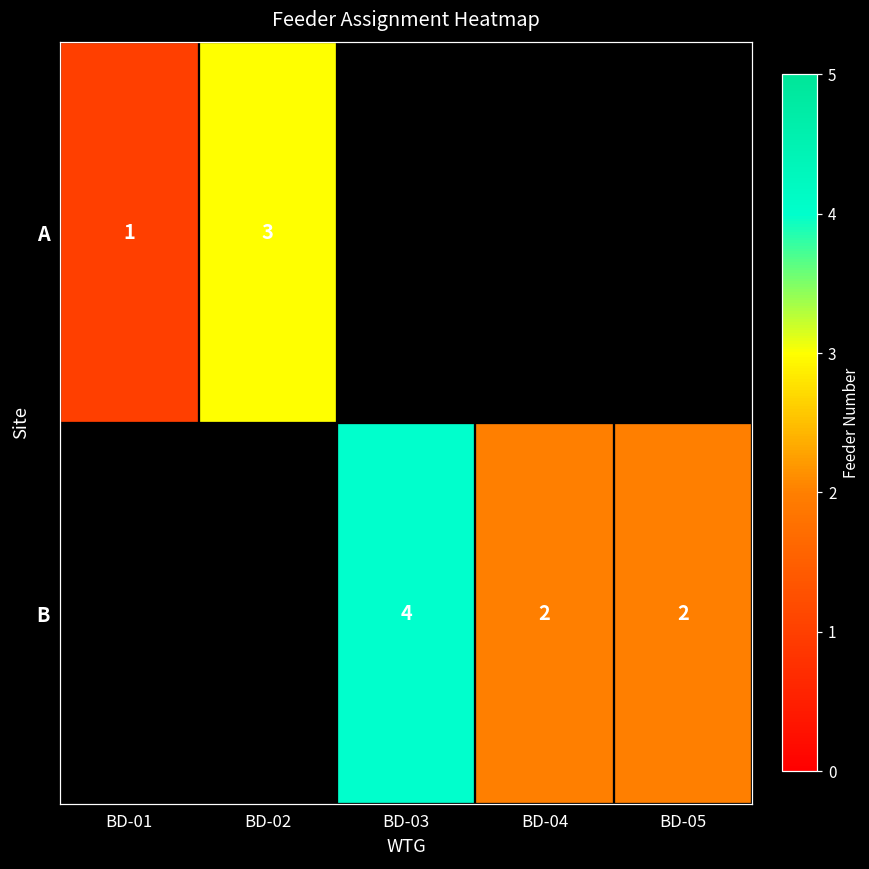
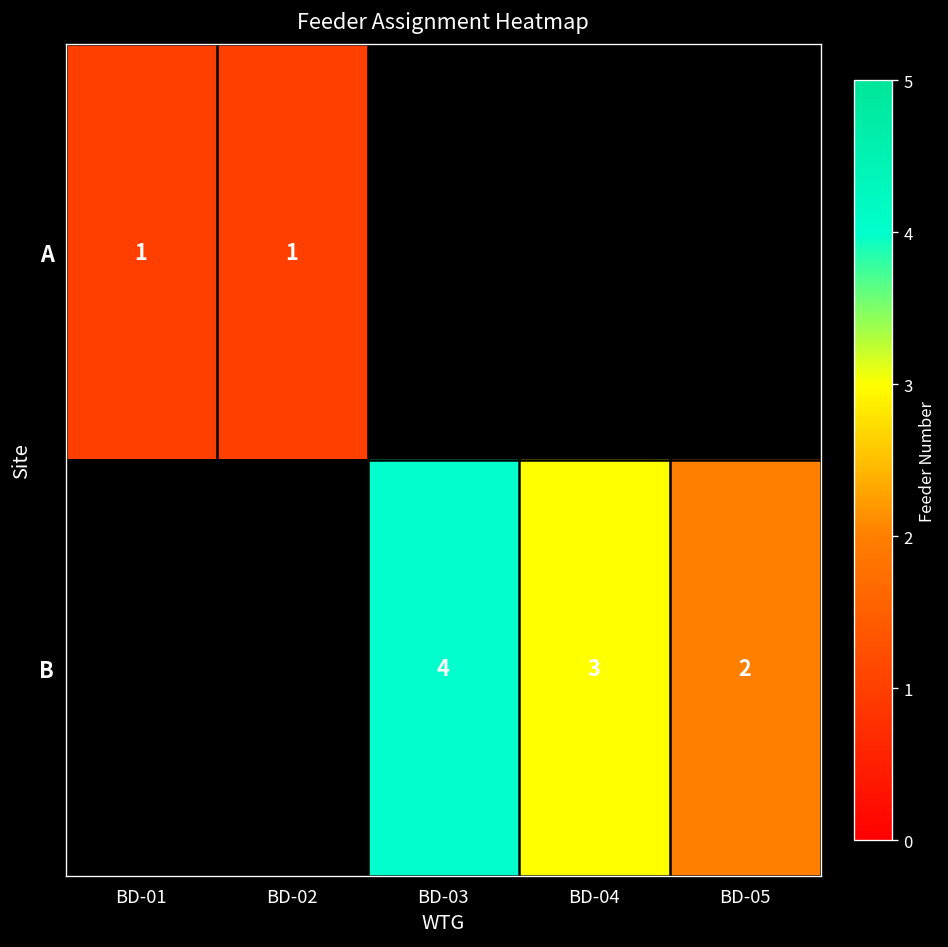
  {
    "A": {
      "BD-01": 1,
-     "BD-02": 3
+     "BD-02": 1
    },
    "B": {
      "BD-03": 4,
-     "BD-04": 2,
+     "BD-04": 3,
      "BD-05": 2
    }
  }
